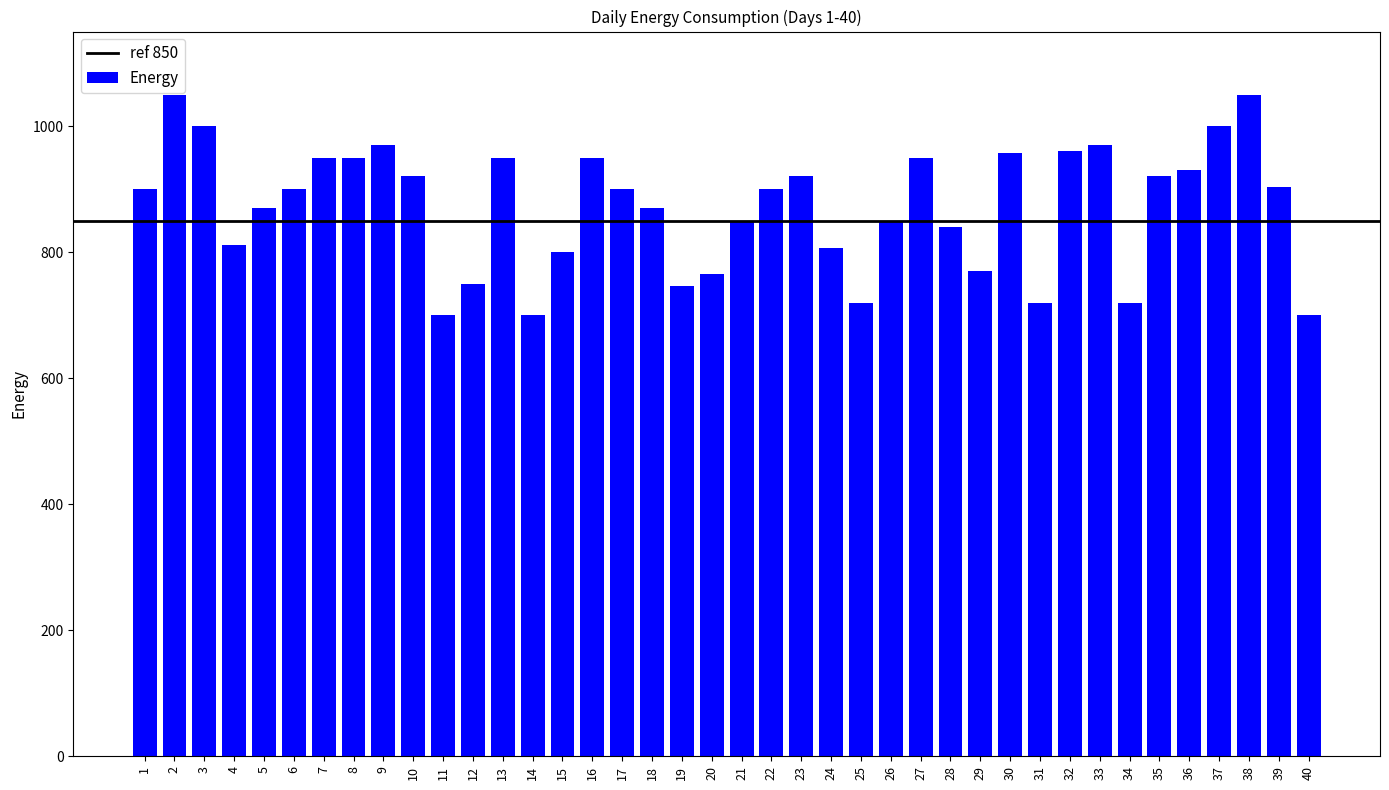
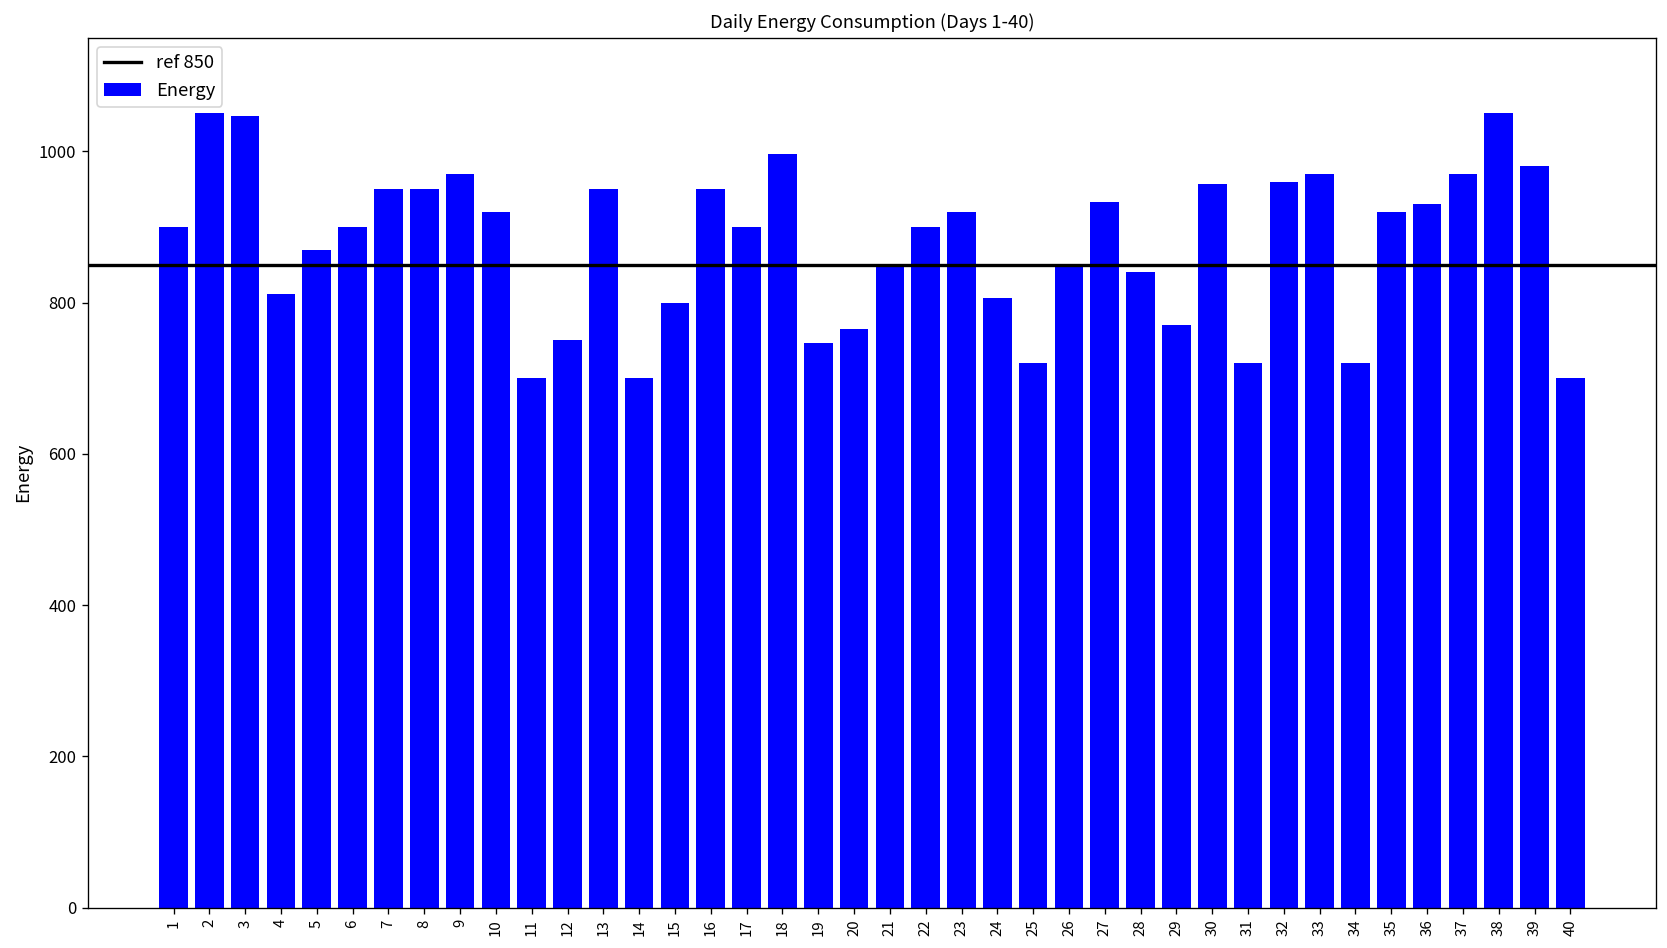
  {
    "1": 900,
    "2": 1050,
-   "3": 1000,
+   "3": 1050,
    "4": 810,
    "5": 870,
    "6": 900,
    "7": 950,
    "8": 950,
    "9": 970,
    "10": 920,
    "11": 700,
    "12": 750,
    "13": 950,
    "14": 700,
    "15": 800,
    "16": 950,
    "17": 900,
-   "18": 870,
+   "18": 1000,
    "19": 750,
    "20": 770,
    "21": 850,
    "22": 900,
    "23": 920,
    "24": 810,
    "25": 720,
    "26": 850,
-   "27": 950,
+   "27": 930,
    "28": 840,
    "29": 770,
    "30": 960,
    "31": 720,
    "32": 960,
    "33": 970,
    "34": 720,
    "35": 920,
    "36": 930,
-   "37": 1000,
+   "37": 970,
    "38": 1050,
-   "39": 900,
+   "39": 980,
    "40": 700
  }
